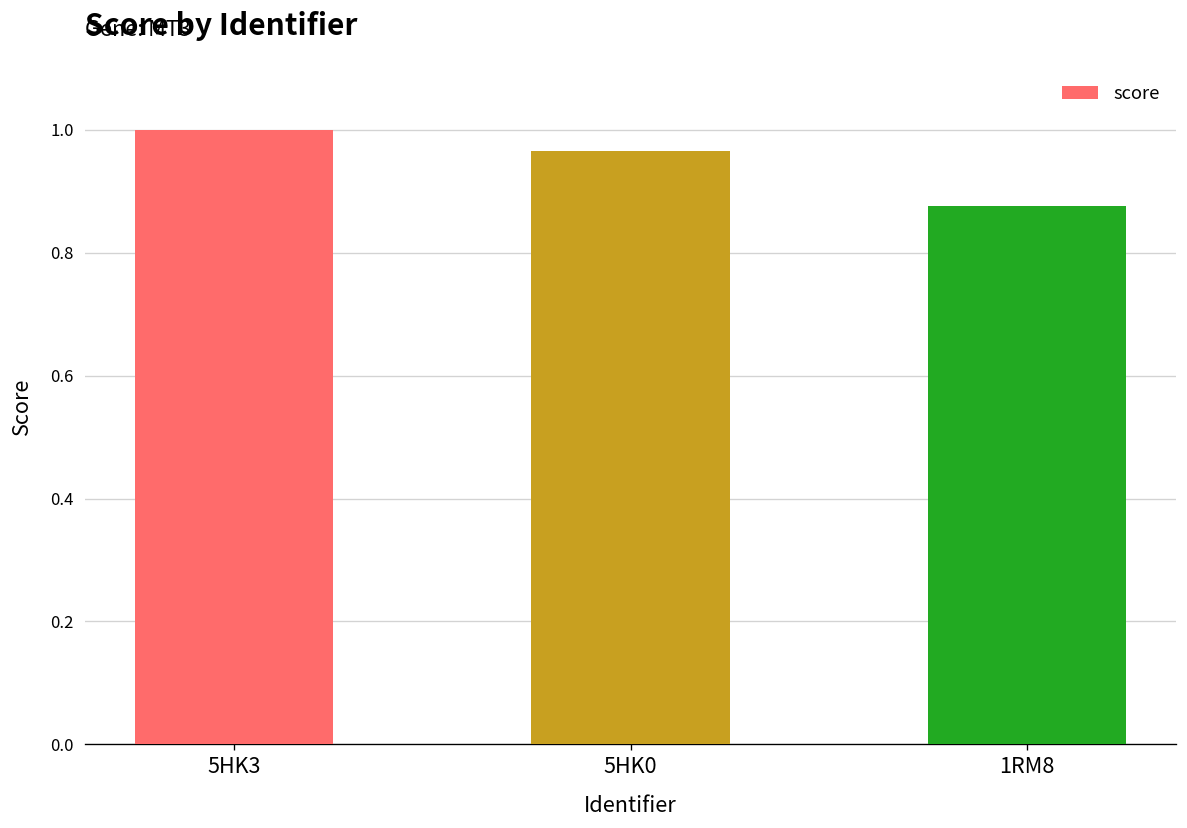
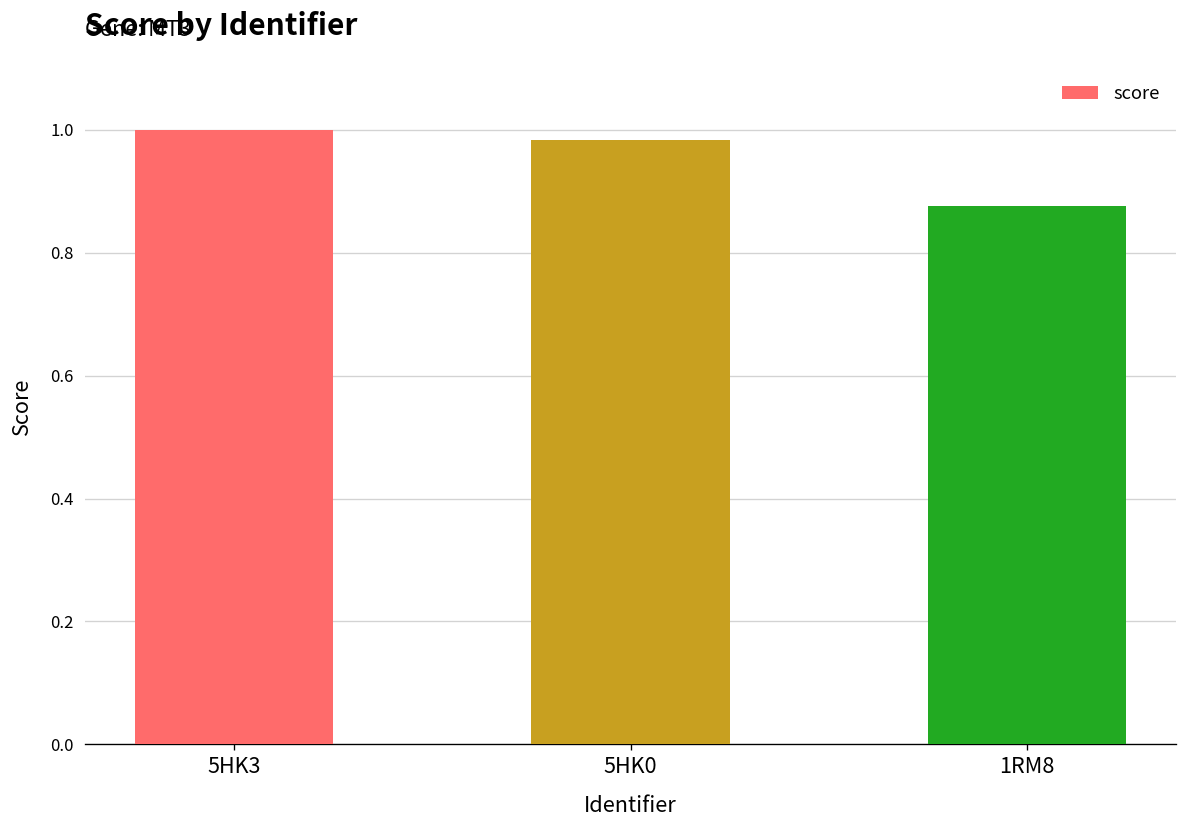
  {
    "5HK3": 1.00,
-   "5HK0": 0.97,
+   "5HK0": 0.98,
    "1RM8": 0.88
  }
